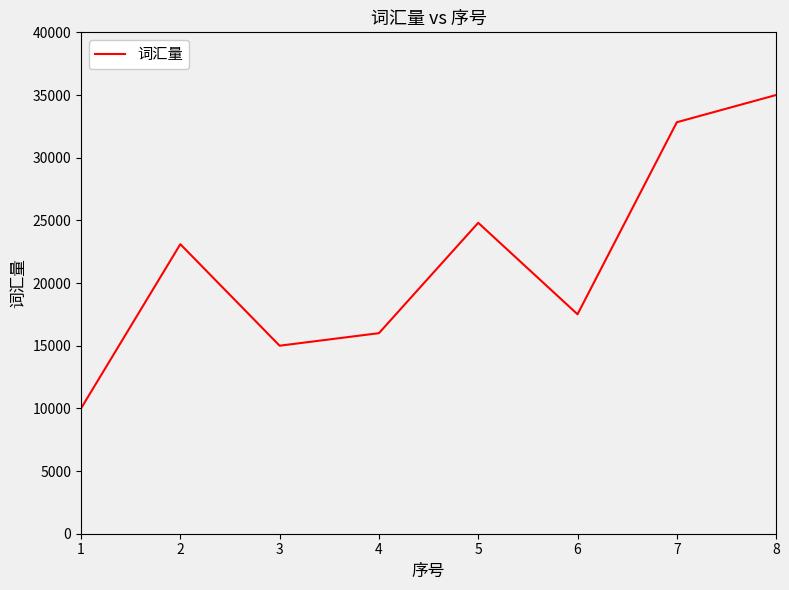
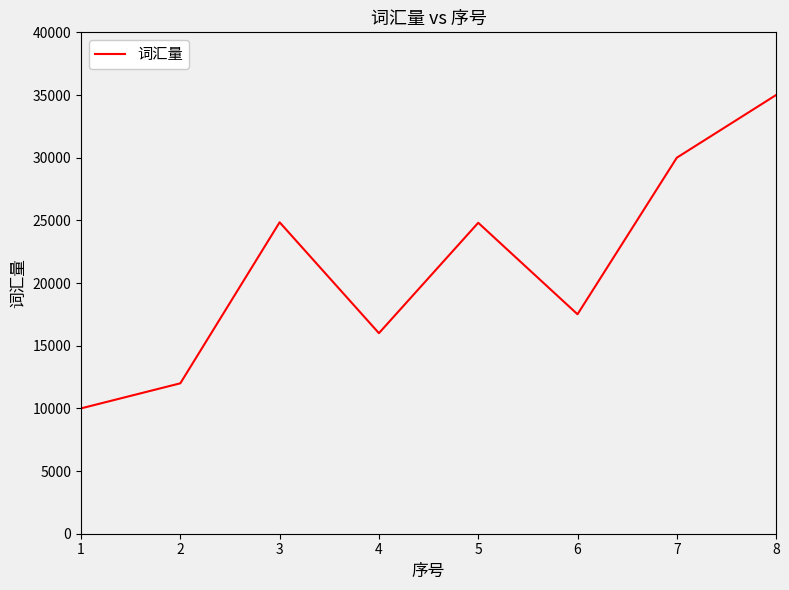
  {
    "1": 10000,
-   "2": 23100,
-   "3": 15000,
+   "2": 12000,
+   "3": 24800,
    "4": 16000,
    "5": 24800,
    "6": 17500,
-   "7": 32800,
+   "7": 30000,
    "8": 35000
  }
